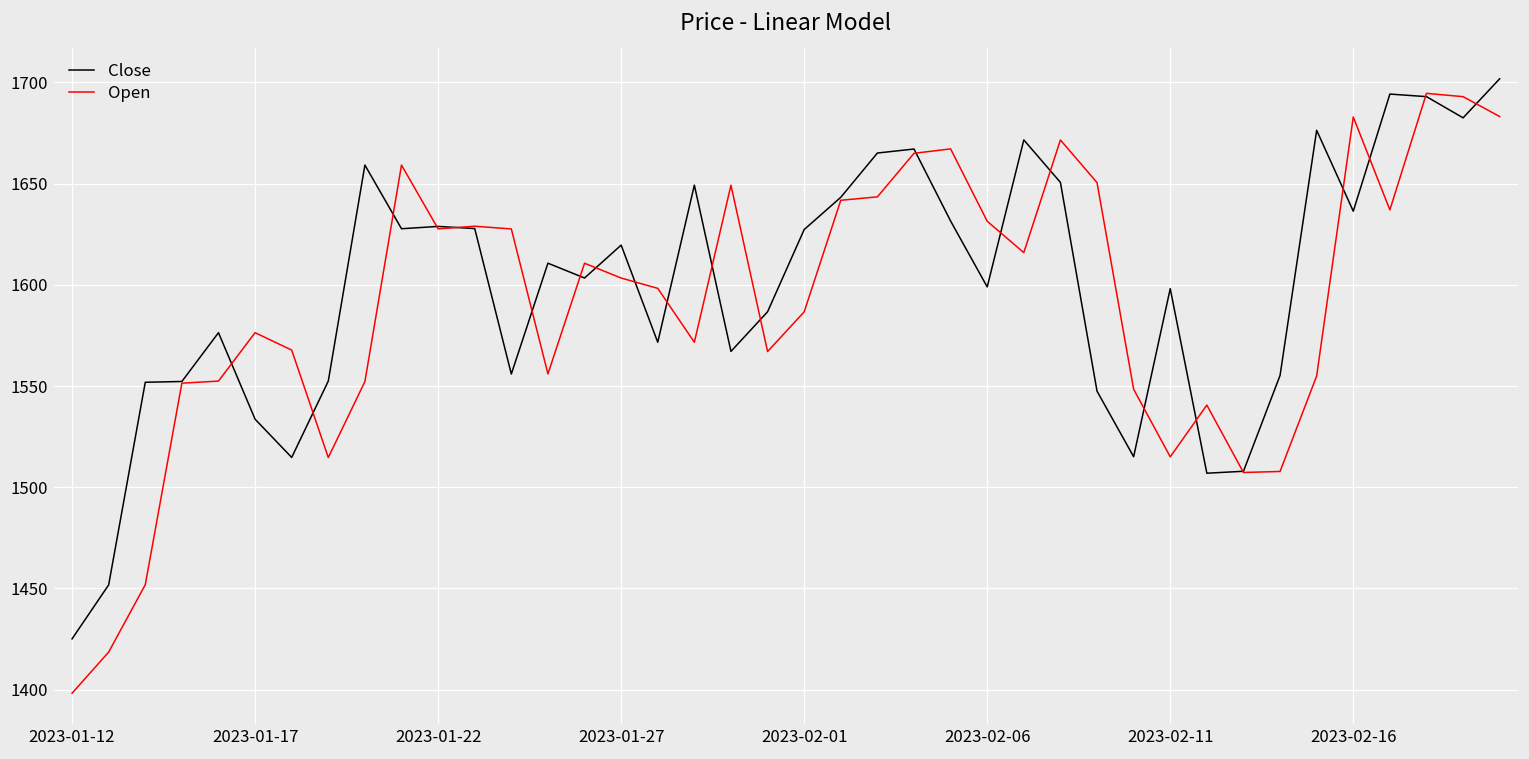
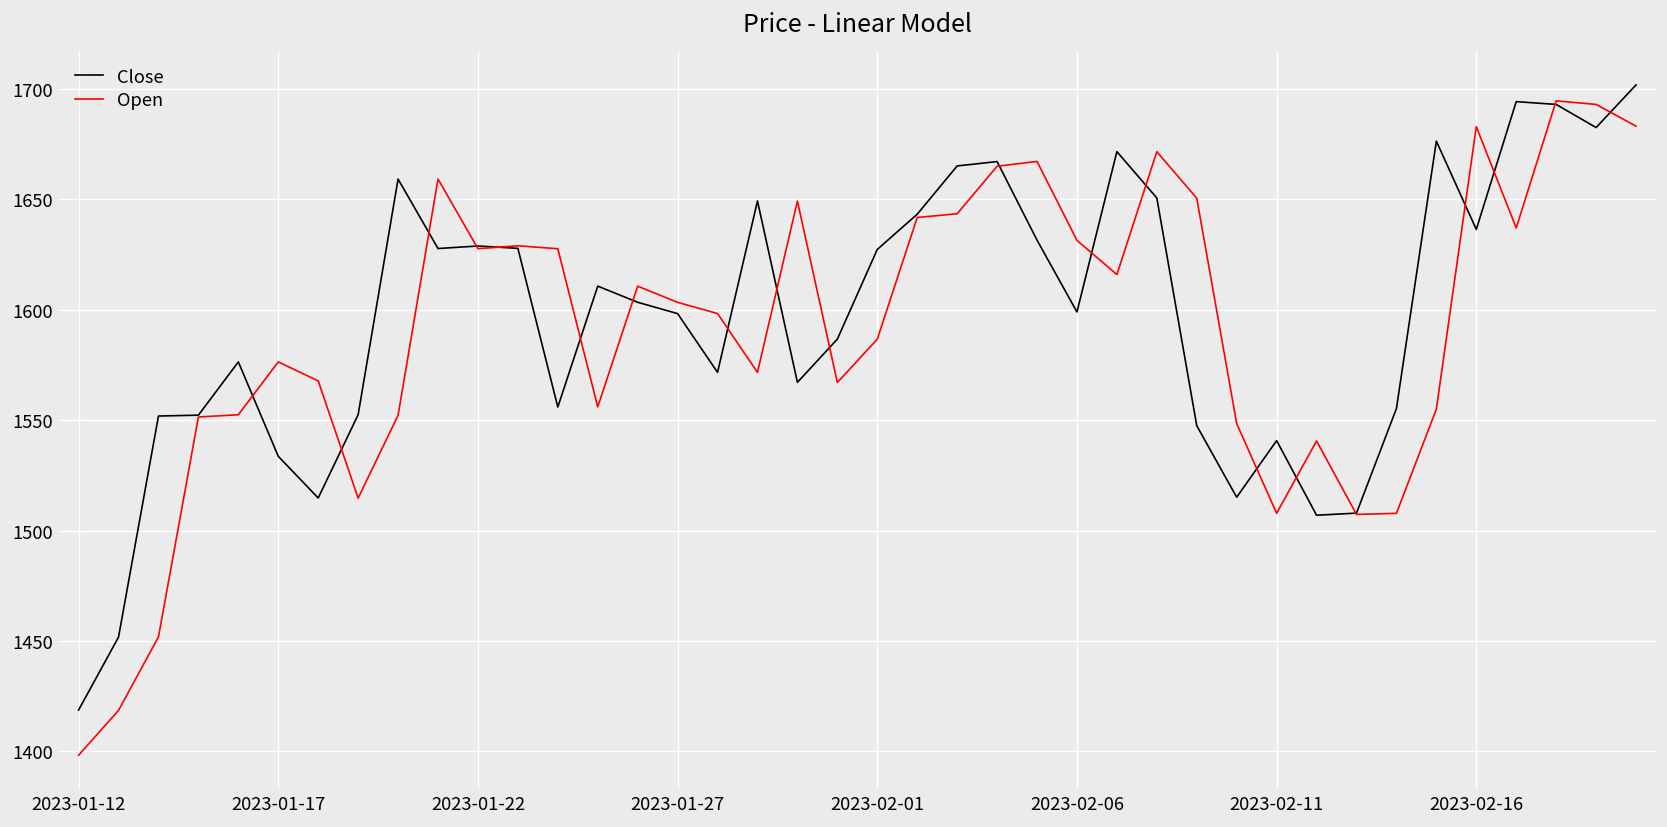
  {
    "Close": {
-     "2023-01-12": 1425,
+     "2023-01-12": 1419,
      "2023-01-17": 1534,
-     "2023-01-27": 1620,
+     "2023-01-27": 1598,
      "2023-02-01": 1627,
      "2023-02-06": 1599,
-     "2023-02-11": 1598,
+     "2023-02-11": 1541,
      "2023-02-16": 1636
    },
    "Open": {
      "2023-01-12": 1398,
      "2023-01-17": 1576,
      "2023-01-27": 1603,
      "2023-02-01": 1587,
      "2023-02-06": 1631,
-     "2023-02-11": 1515,
+     "2023-02-11": 1508,
      "2023-02-16": 1683
    }
  }
